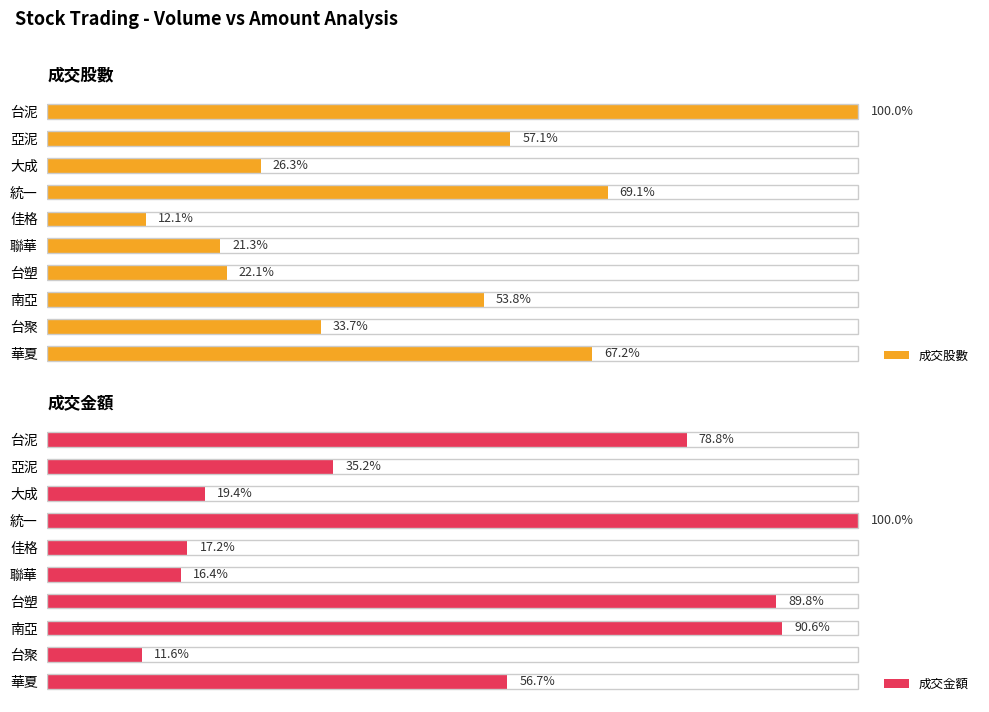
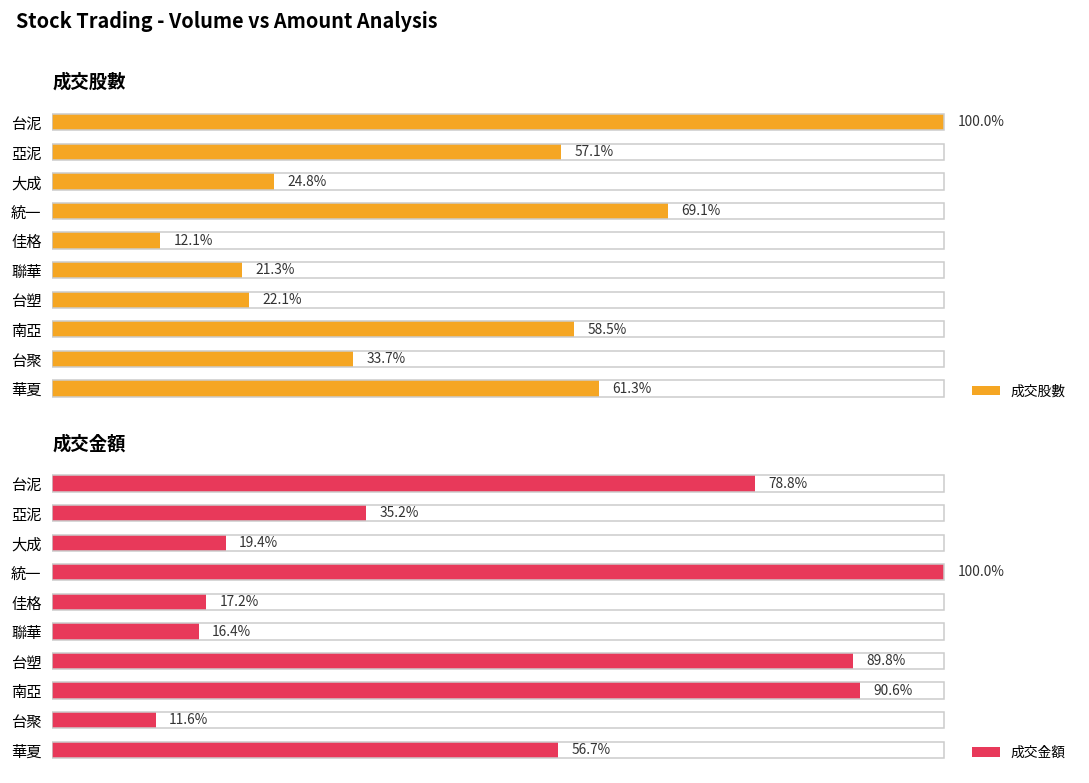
  {
    "成交股數": {
      "台泥": "100.0%",
      "亞泥": "57.1%",
-     "大成": "26.3%",
+     "大成": "24.8%",
      "統一": "69.1%",
      "佳格": "12.1%",
      "聯華": "21.3%",
      "台塑": "22.1%",
-     "南亞": "53.8%",
+     "南亞": "58.5%",
      "台聚": "33.7%",
-     "華夏": "67.2%"
+     "華夏": "61.3%"
    },
    "成交金額": {
      "台泥": "78.8%",
      "亞泥": "35.2%",
      "大成": "19.4%",
      "統一": "100.0%",
      "佳格": "17.2%",
      "聯華": "16.4%",
      "台塑": "89.8%",
      "南亞": "90.6%",
      "台聚": "11.6%",
      "華夏": "56.7%"
    }
  }
